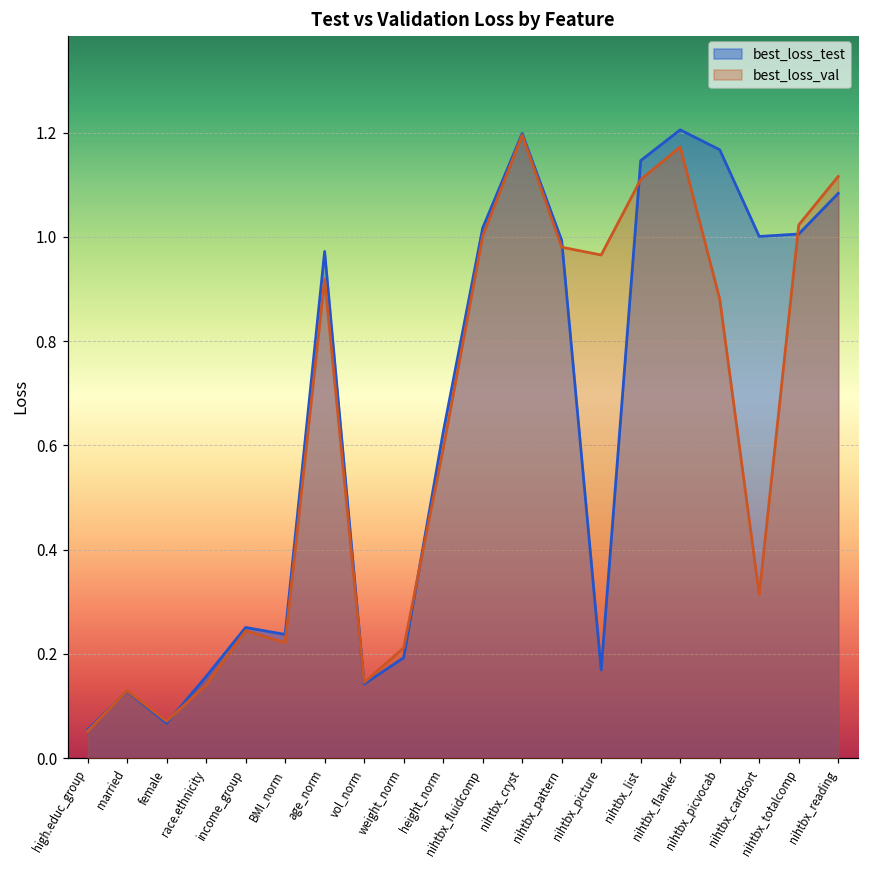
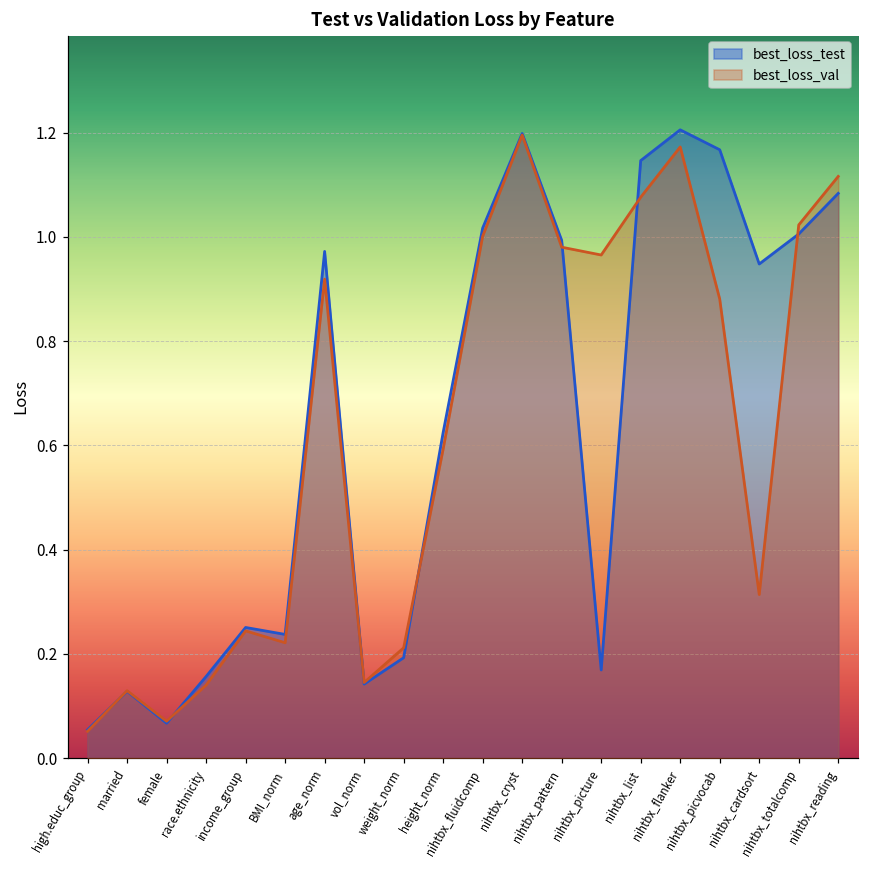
  {
    "best_loss_test": {
      "race.ethnicity": 0.16,
      "income_group": 0.25,
      "BMI_norm": 0.24,
      "age_norm": 0.97,
      "weight_norm": 0.19,
      "height_norm": 0.62,
      "nihtbx_fluidcomp": 1.02,
      "nihtbx_pattern": 0.99,
      "nihtbx_picture": 0.17,
      "nihtbx_list": 1.15,
      "nihtbx_flanker": 1.21,
      "nihtbx_picvocab": 1.17,
-     "nihtbx_cardsort": 1.00,
+     "nihtbx_cardsort": 0.95,
      "nihtbx_totalcomp": 1.01,
      "nihtbx_reading": 1.08
    },
    "best_loss_val": {
      "race.ethnicity": 0.14,
      "income_group": 0.24,
      "BMI_norm": 0.22,
      "age_norm": 0.92,
      "weight_norm": 0.21,
      "height_norm": 0.59,
      "nihtbx_fluidcomp": 1.00,
      "nihtbx_pattern": 0.98,
      "nihtbx_picture": 0.97,
-     "nihtbx_list": 1.11,
+     "nihtbx_list": 1.08,
      "nihtbx_flanker": 1.17,
      "nihtbx_picvocab": 0.88,
      "nihtbx_cardsort": 0.31,
      "nihtbx_totalcomp": 1.02,
      "nihtbx_reading": 1.12
    }
  }
